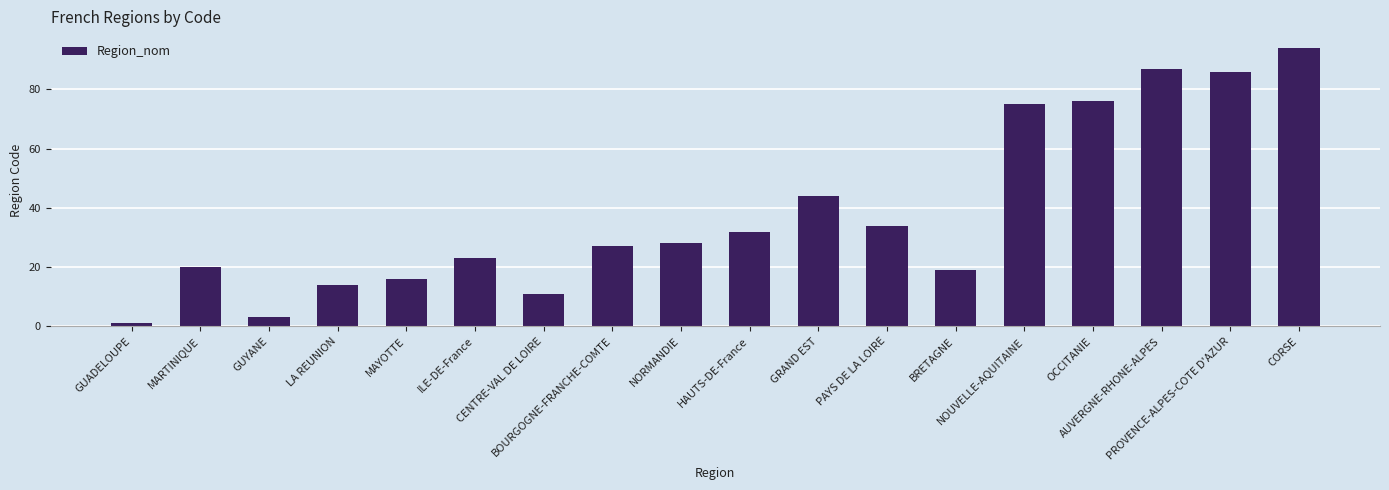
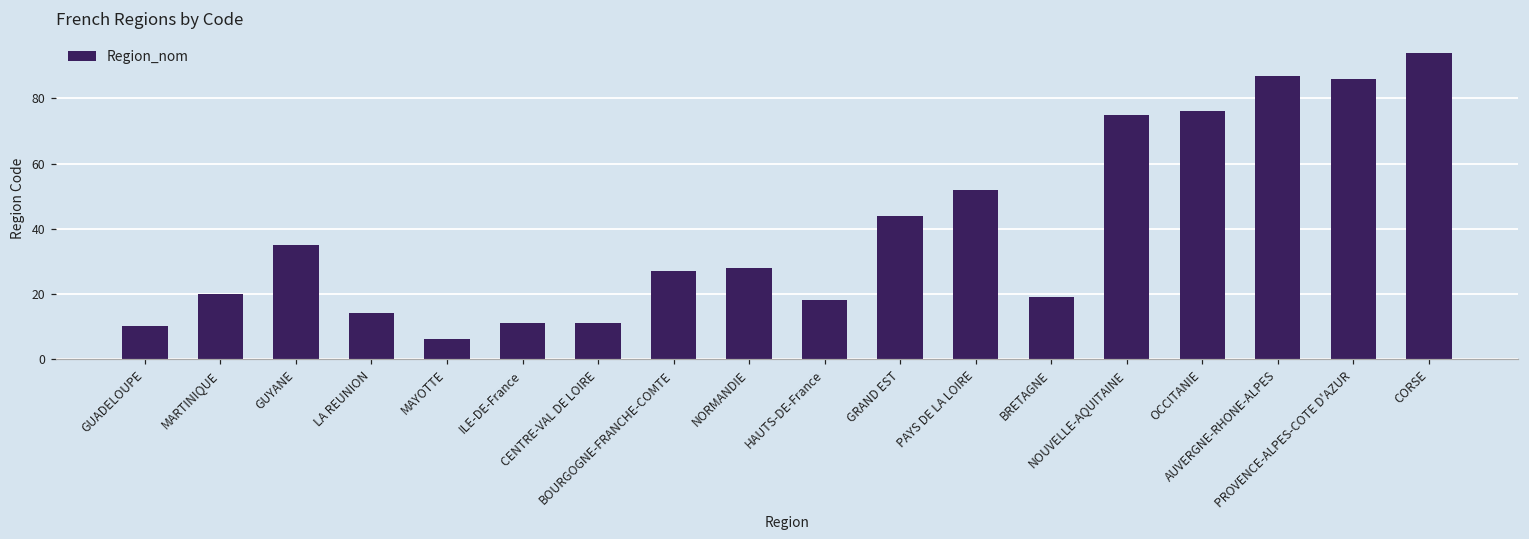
  {
-   "GUADELOUPE": 1,
+   "GUADELOUPE": 10,
    "MARTINIQUE": 20,
-   "GUYANE": 3,
+   "GUYANE": 35,
    "LA REUNION": 14,
-   "MAYOTTE": 16,
-   "ILE-DE-France": 23,
+   "MAYOTTE": 6,
+   "ILE-DE-France": 11,
    "CENTRE-VAL DE LOIRE": 11,
    "BOURGOGNE-FRANCHE-COMTE": 27,
    "NORMANDIE": 28,
-   "HAUTS-DE-France": 32,
+   "HAUTS-DE-France": 18,
    "GRAND EST": 44,
-   "PAYS DE LA LOIRE": 34,
+   "PAYS DE LA LOIRE": 52,
    "BRETAGNE": 19,
    "NOUVELLE-AQUITAINE": 75,
    "OCCITANIE": 76,
    "AUVERGNE-RHONE-ALPES": 87,
    "PROVENCE-ALPES-COTE D'AZUR": 86,
    "CORSE": 94
  }
